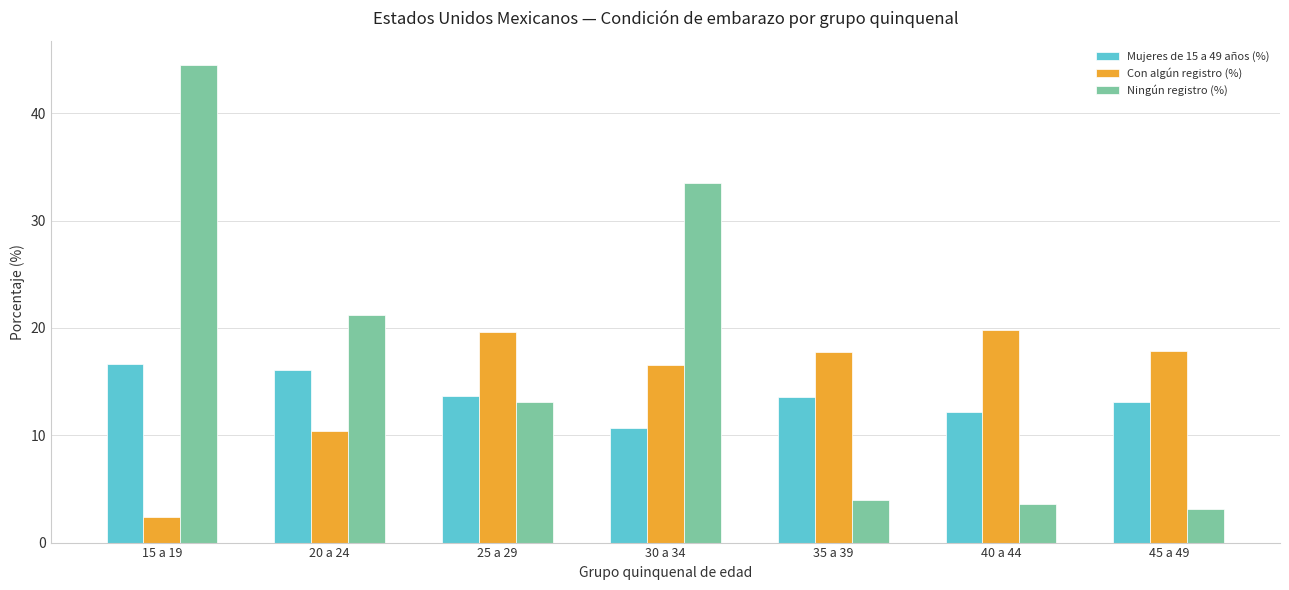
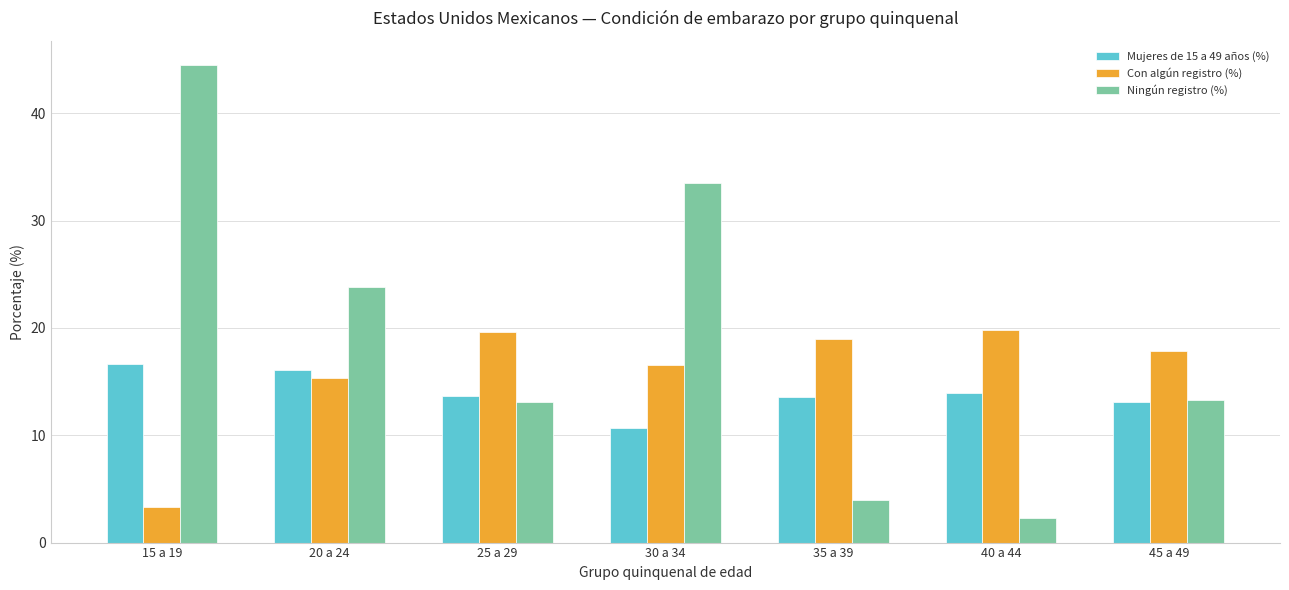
  {
    "Mujeres de 15 a 49 años (%)": {
      "15 a 19": 16.7,
      "20 a 24": 16.1,
      "25 a 29": 13.7,
      "30 a 34": 10.7,
      "35 a 39": 13.6,
-     "40 a 44": 12.2,
+     "40 a 44": 13.9,
      "45 a 49": 13.1
    },
    "Con algún registro (%)": {
-     "15 a 19": 2.4,
-     "20 a 24": 10.4,
+     "15 a 19": 3.3,
+     "20 a 24": 15.4,
      "25 a 29": 19.6,
      "30 a 34": 16.6,
-     "35 a 39": 17.8,
+     "35 a 39": 19.0,
      "40 a 44": 19.8,
      "45 a 49": 17.9
    },
    "Ningún registro (%)": {
      "15 a 19": 44.5,
-     "20 a 24": 21.2,
+     "20 a 24": 23.8,
      "25 a 29": 13.1,
      "30 a 34": 33.5,
      "35 a 39": 4.0,
-     "40 a 44": 3.6,
-     "45 a 49": 3.1
+     "40 a 44": 2.3,
+     "45 a 49": 13.2
    }
  }
